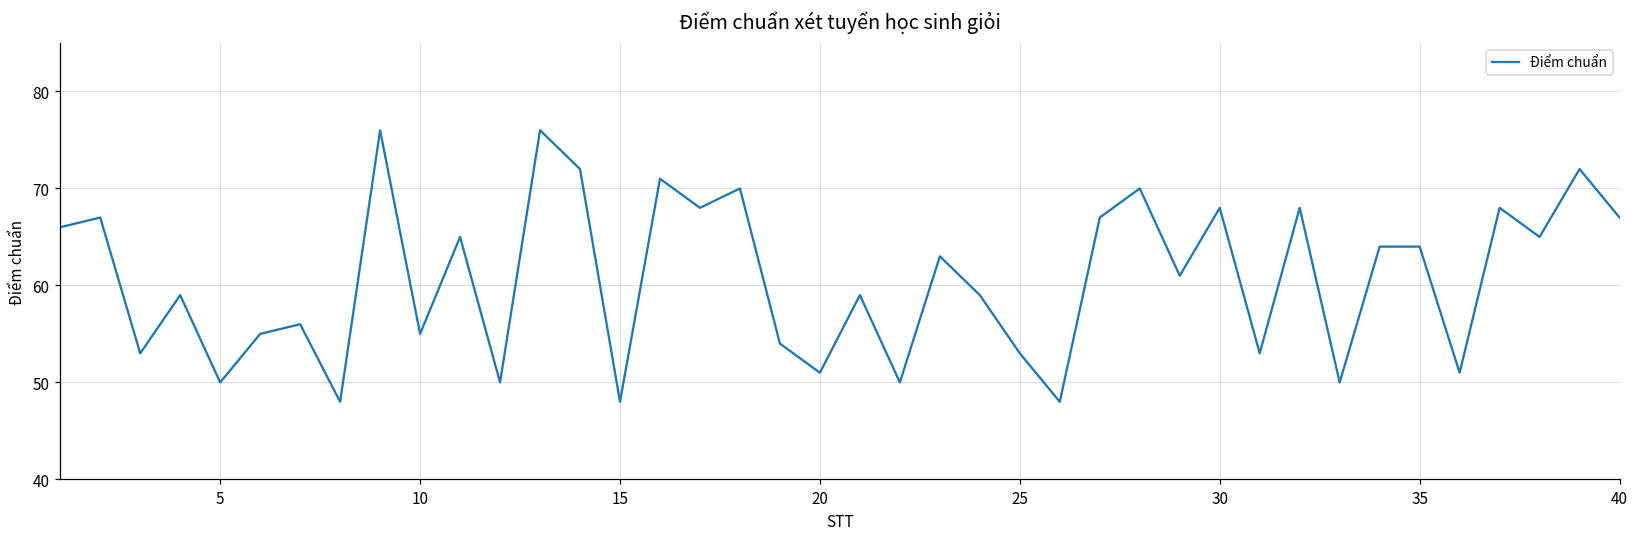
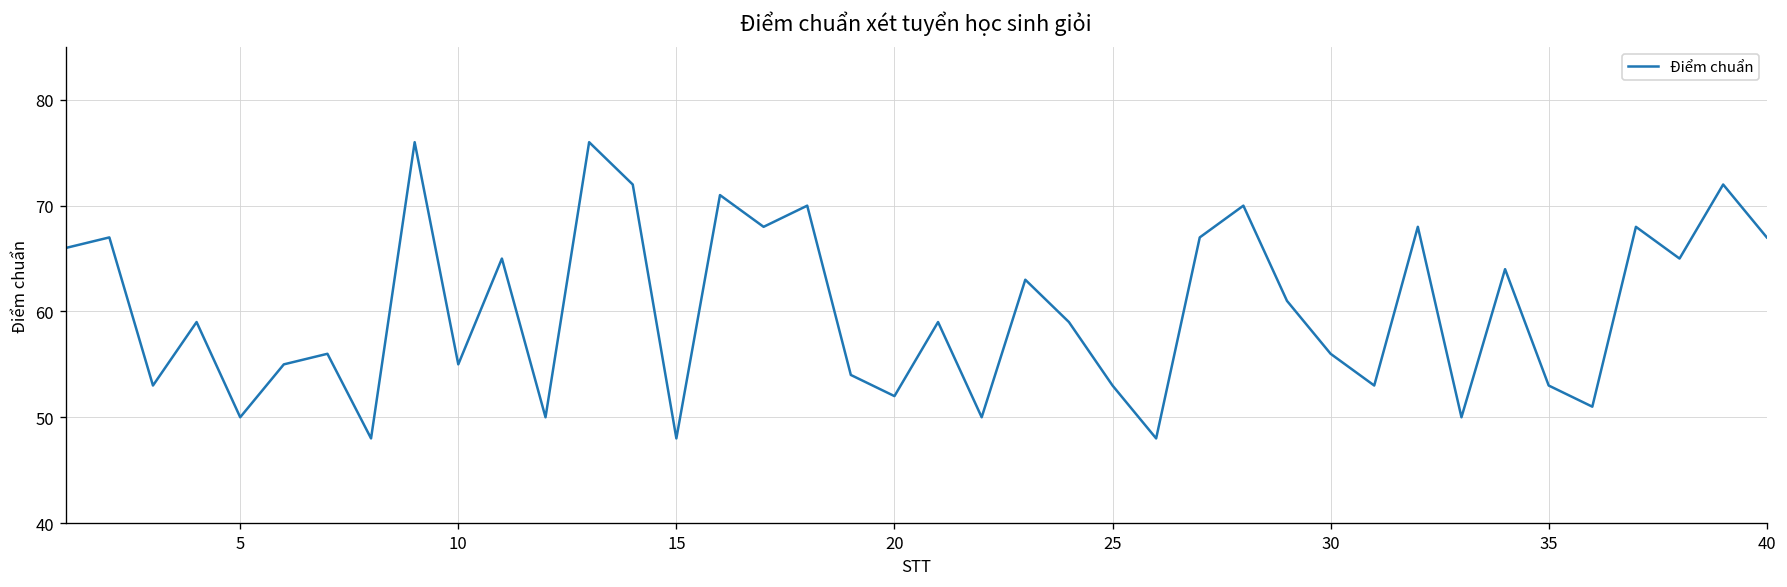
  {
    "5": 50,
    "10": 55,
    "15": 48,
-   "20": 51,
+   "20": 52,
    "25": 53,
-   "30": 68,
-   "35": 64,
+   "30": 56,
+   "35": 53,
    "40": 67
  }
